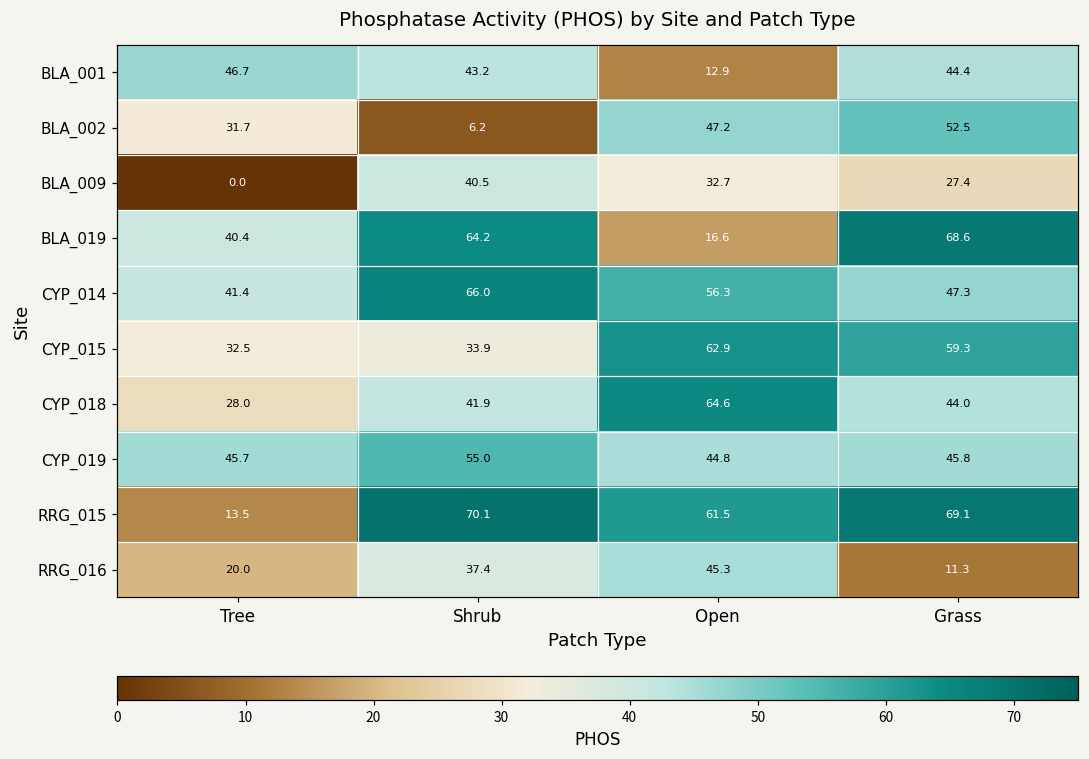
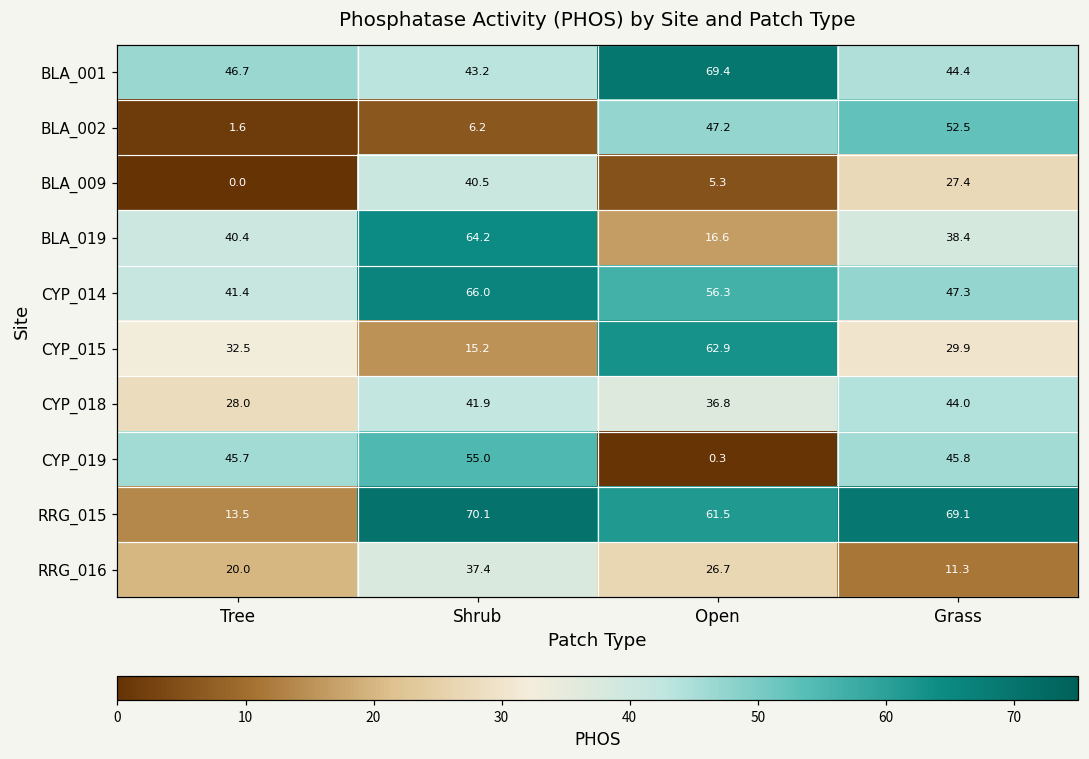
  {
    "BLA_001": {
      "Tree": 46.7,
      "Shrub": 43.2,
-     "Open": 12.9,
+     "Open": 69.4,
      "Grass": 44.4
    },
    "BLA_002": {
-     "Tree": 31.7,
+     "Tree": 1.6,
      "Shrub": 6.2,
      "Open": 47.2,
      "Grass": 52.5
    },
    "BLA_009": {
      "Tree": 0.0,
      "Shrub": 40.5,
-     "Open": 32.7,
+     "Open": 5.3,
      "Grass": 27.4
    },
    "BLA_019": {
      "Tree": 40.4,
      "Shrub": 64.2,
      "Open": 16.6,
-     "Grass": 68.6
+     "Grass": 38.4
    },
    "CYP_014": {
      "Tree": 41.4,
      "Shrub": 66.0,
      "Open": 56.3,
      "Grass": 47.3
    },
    "CYP_015": {
      "Tree": 32.5,
-     "Shrub": 33.9,
+     "Shrub": 15.2,
      "Open": 62.9,
-     "Grass": 59.3
+     "Grass": 29.9
    },
    "CYP_018": {
      "Tree": 28.0,
      "Shrub": 41.9,
-     "Open": 64.6,
+     "Open": 36.8,
      "Grass": 44.0
    },
    "CYP_019": {
      "Tree": 45.7,
      "Shrub": 55.0,
-     "Open": 44.8,
+     "Open": 0.3,
      "Grass": 45.8
    },
    "RRG_015": {
      "Tree": 13.5,
      "Shrub": 70.1,
      "Open": 61.5,
      "Grass": 69.1
    },
    "RRG_016": {
      "Tree": 20.0,
      "Shrub": 37.4,
-     "Open": 45.3,
+     "Open": 26.7,
      "Grass": 11.3
    }
  }
